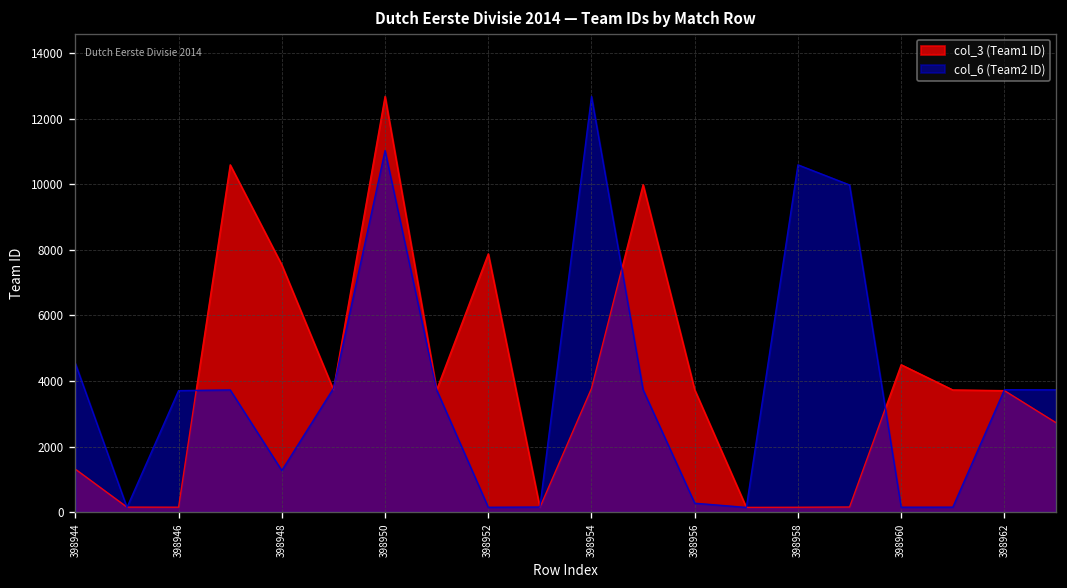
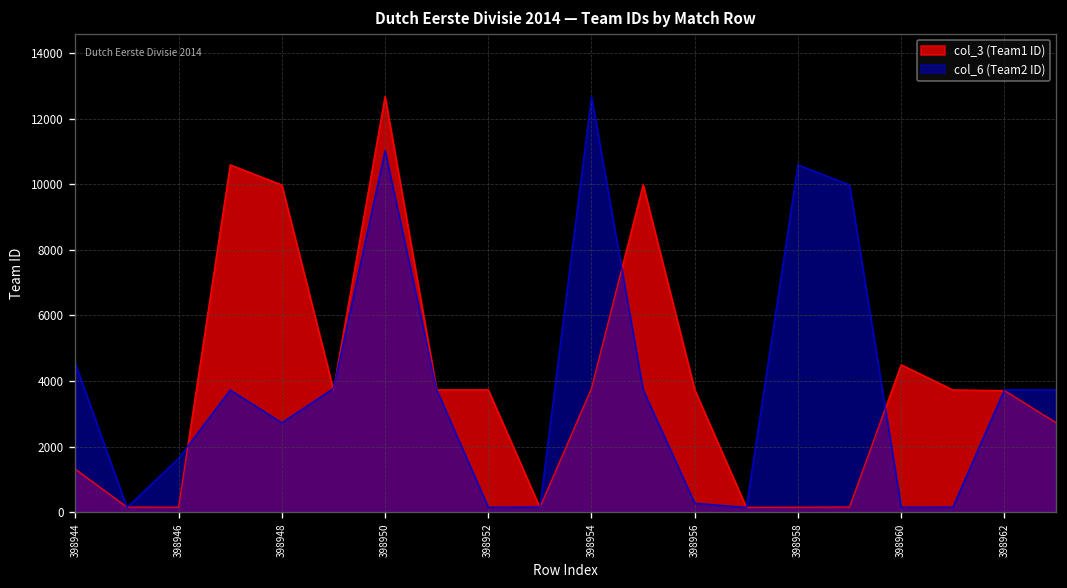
  {
    "col_3 (Team1 ID)": {
      "398944": 1300,
      "398946": 100,
-     "398948": 7500,
+     "398948": 10000,
      "398950": 12700,
-     "398952": 7900,
+     "398952": 3700,
      "398954": 3800,
      "398956": 3700,
      "398958": 100,
      "398960": 4500
    },
    "col_6 (Team2 ID)": {
      "398944": 4500,
-     "398946": 3700,
-     "398948": 1300,
+     "398946": 1600,
+     "398948": 2700,
      "398950": 11000,
      "398952": 100,
      "398954": 12700,
      "398956": 300,
      "398958": 10600,
      "398960": 100
    }
  }
